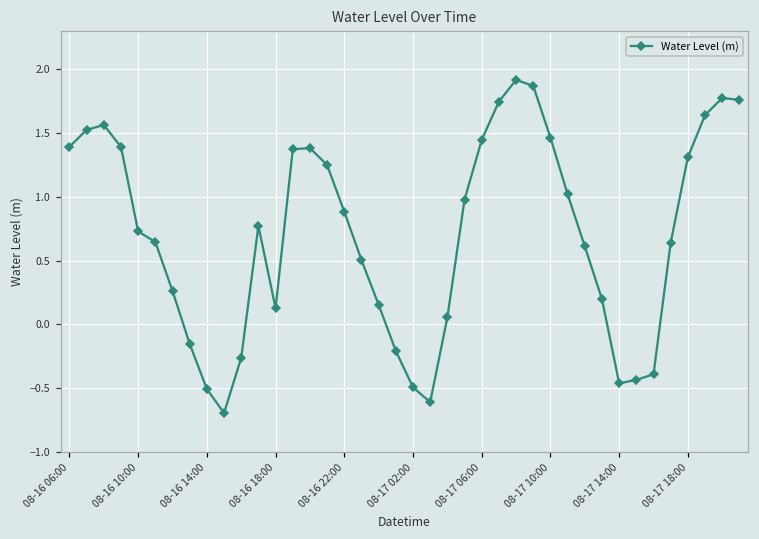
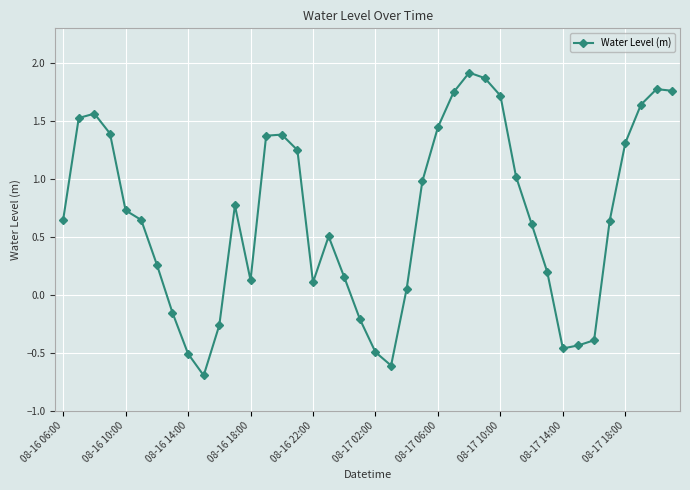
  {
-   "08-16 06:00": 1.39,
+   "08-16 06:00": 0.65,
    "08-16 10:00": 0.73,
    "08-16 14:00": -0.51,
    "08-16 18:00": 0.13,
-   "08-16 22:00": 0.88,
+   "08-16 22:00": 0.11,
    "08-17 02:00": -0.49,
    "08-17 06:00": 1.45,
-   "08-17 10:00": 1.46,
+   "08-17 10:00": 1.72,
    "08-17 14:00": -0.46,
    "08-17 18:00": 1.31
  }
